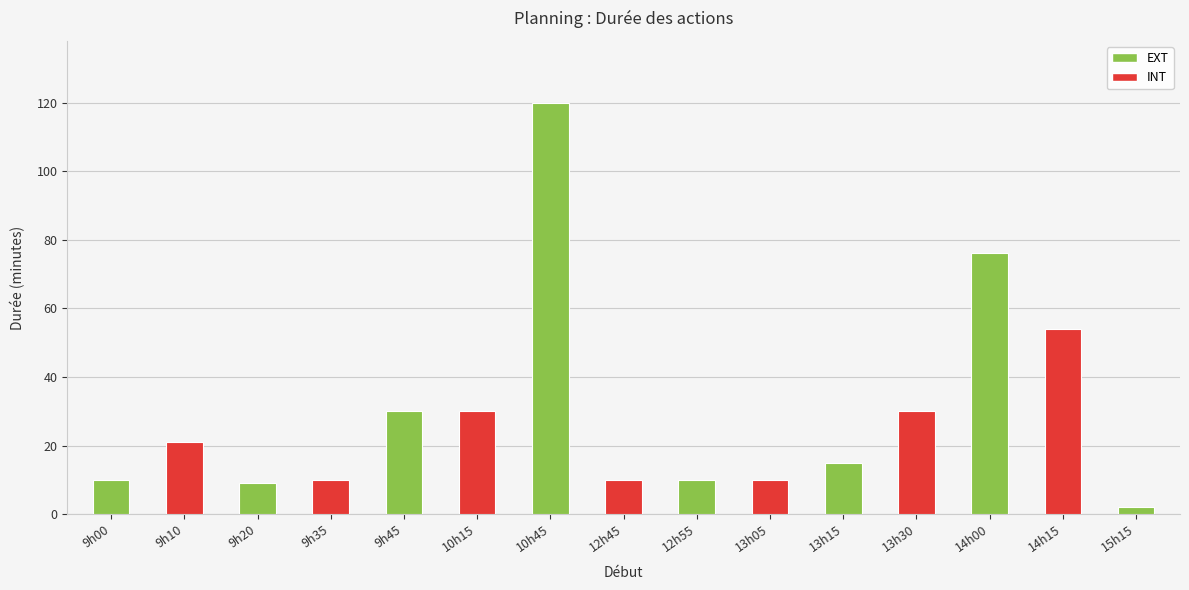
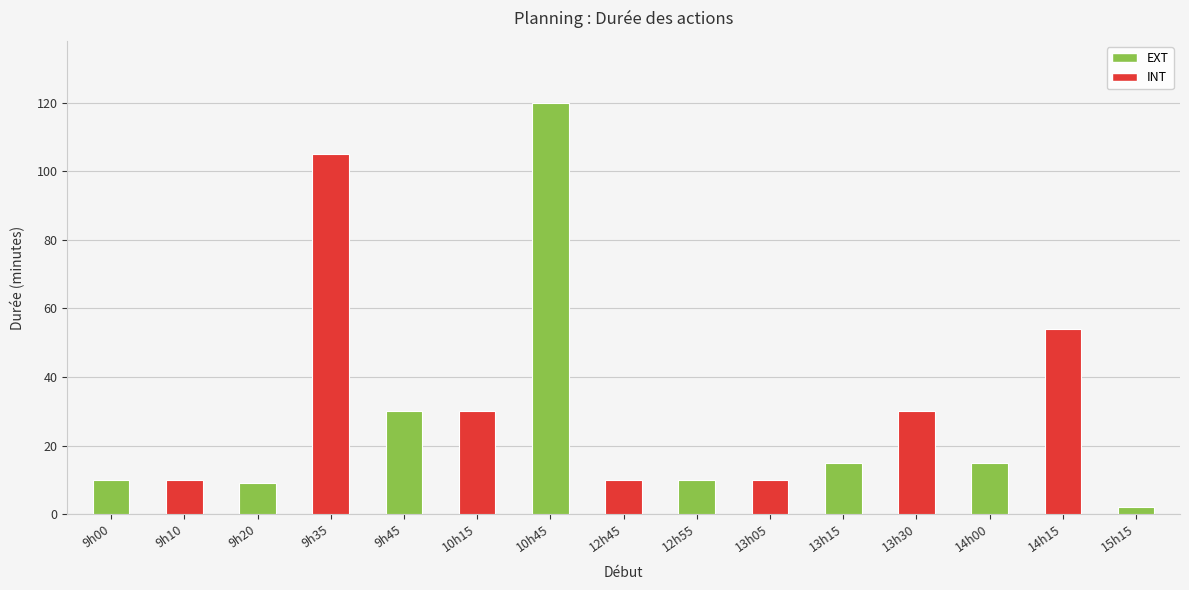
  {
    "9h00": 10,
-   "9h10": 21,
+   "9h10": 10,
    "9h20": 9,
-   "9h35": 10,
+   "9h35": 105,
    "9h45": 30,
    "10h15": 30,
    "10h45": 120,
    "12h45": 10,
    "12h55": 10,
    "13h05": 10,
    "13h15": 15,
    "13h30": 30,
-   "14h00": 76,
+   "14h00": 15,
    "14h15": 54,
    "15h15": 2
  }
